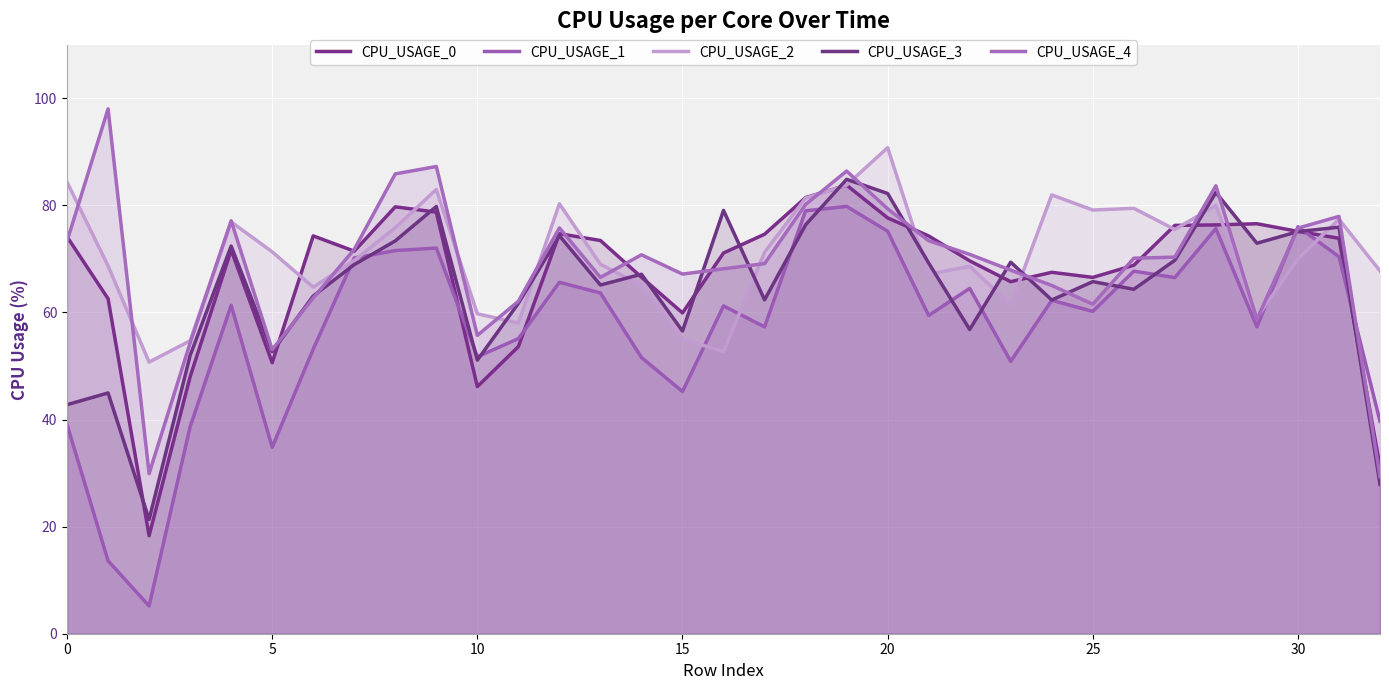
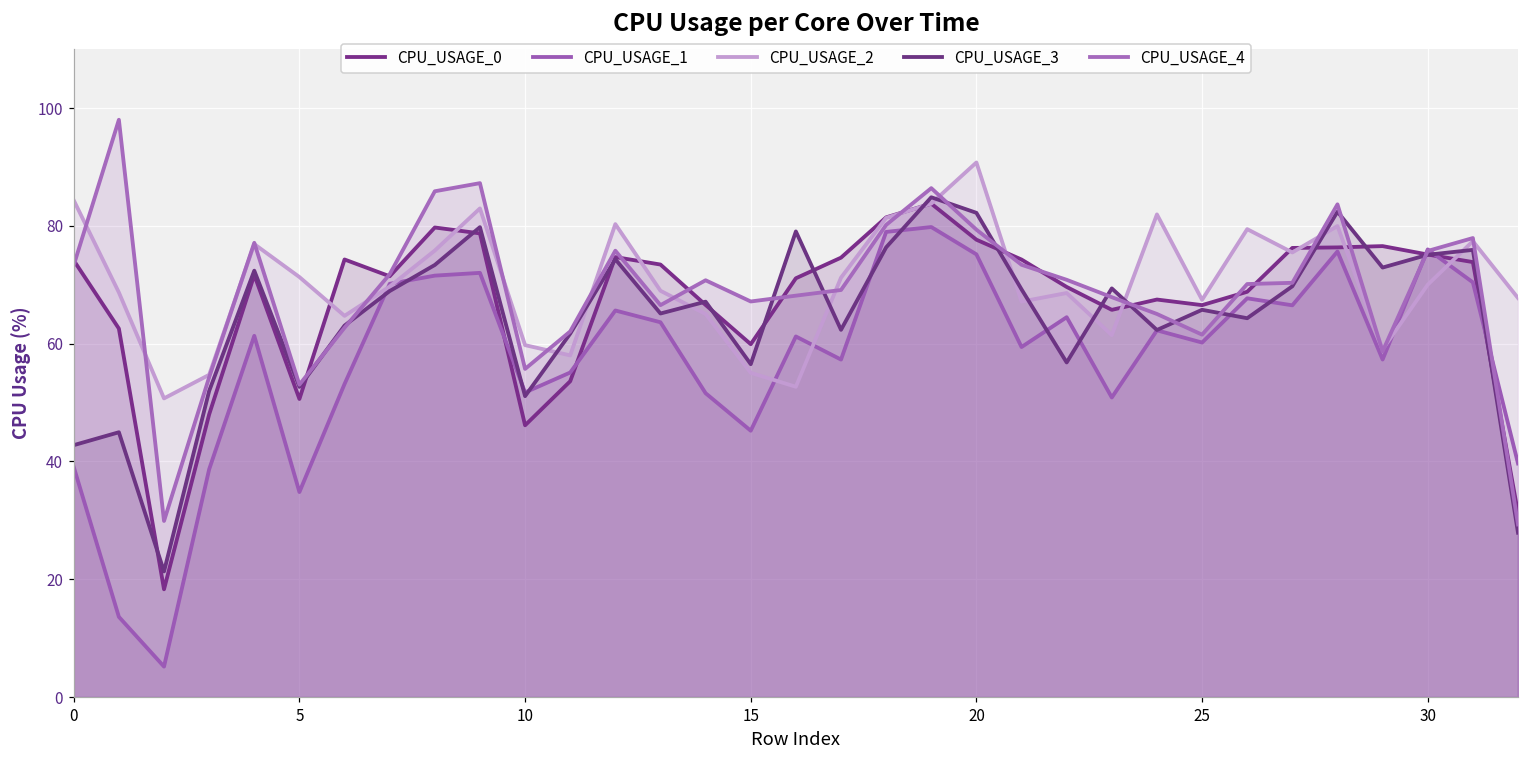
  {
    "CPU_USAGE_2": {
      "0": 84,
      "5": 71,
      "10": 60,
      "15": 55,
      "20": 91,
-     "25": 79,
+     "25": 67,
      "30": 70
    }
  }
